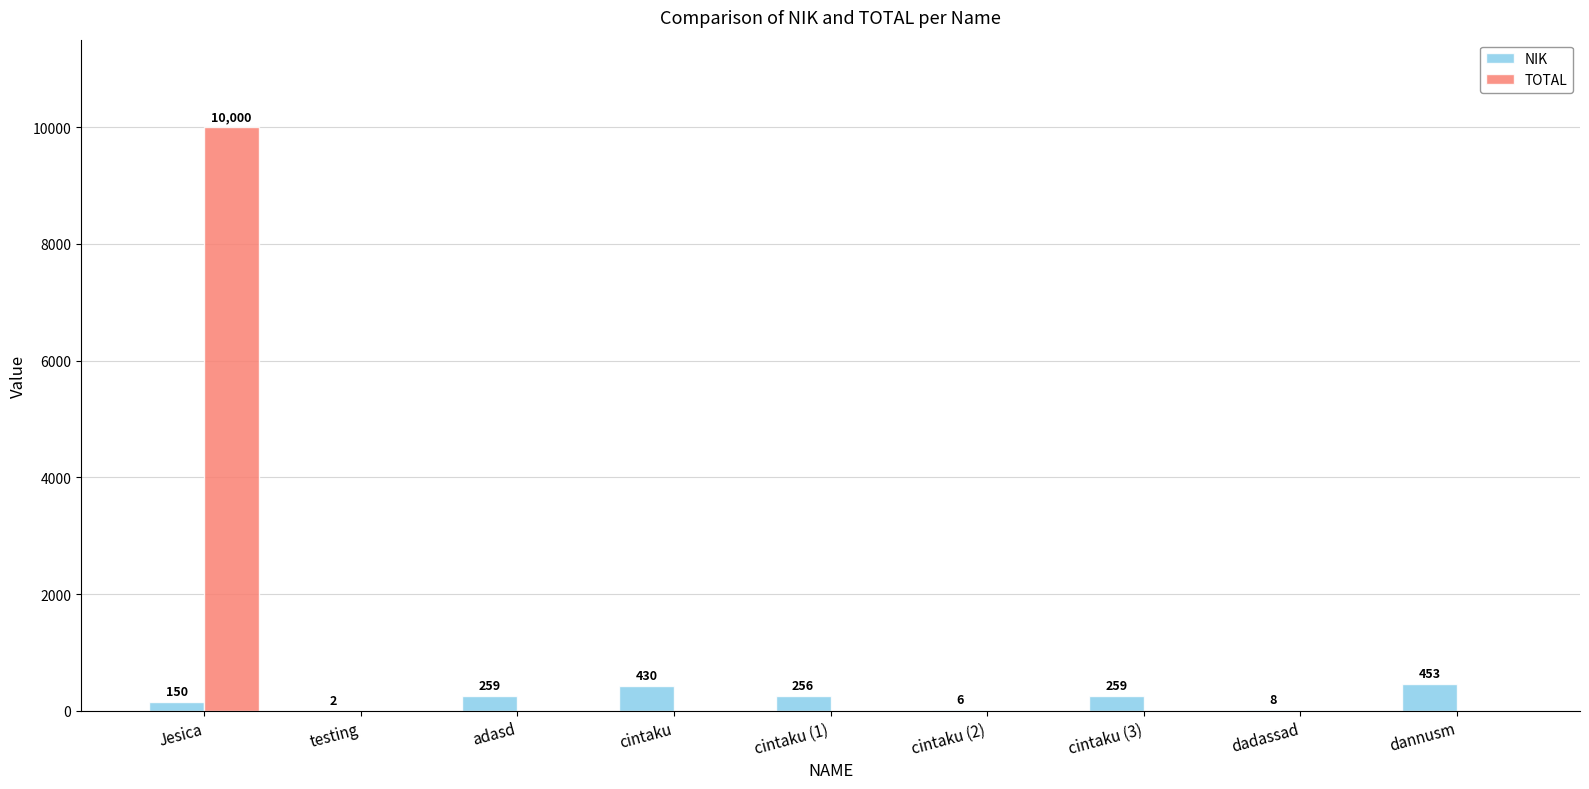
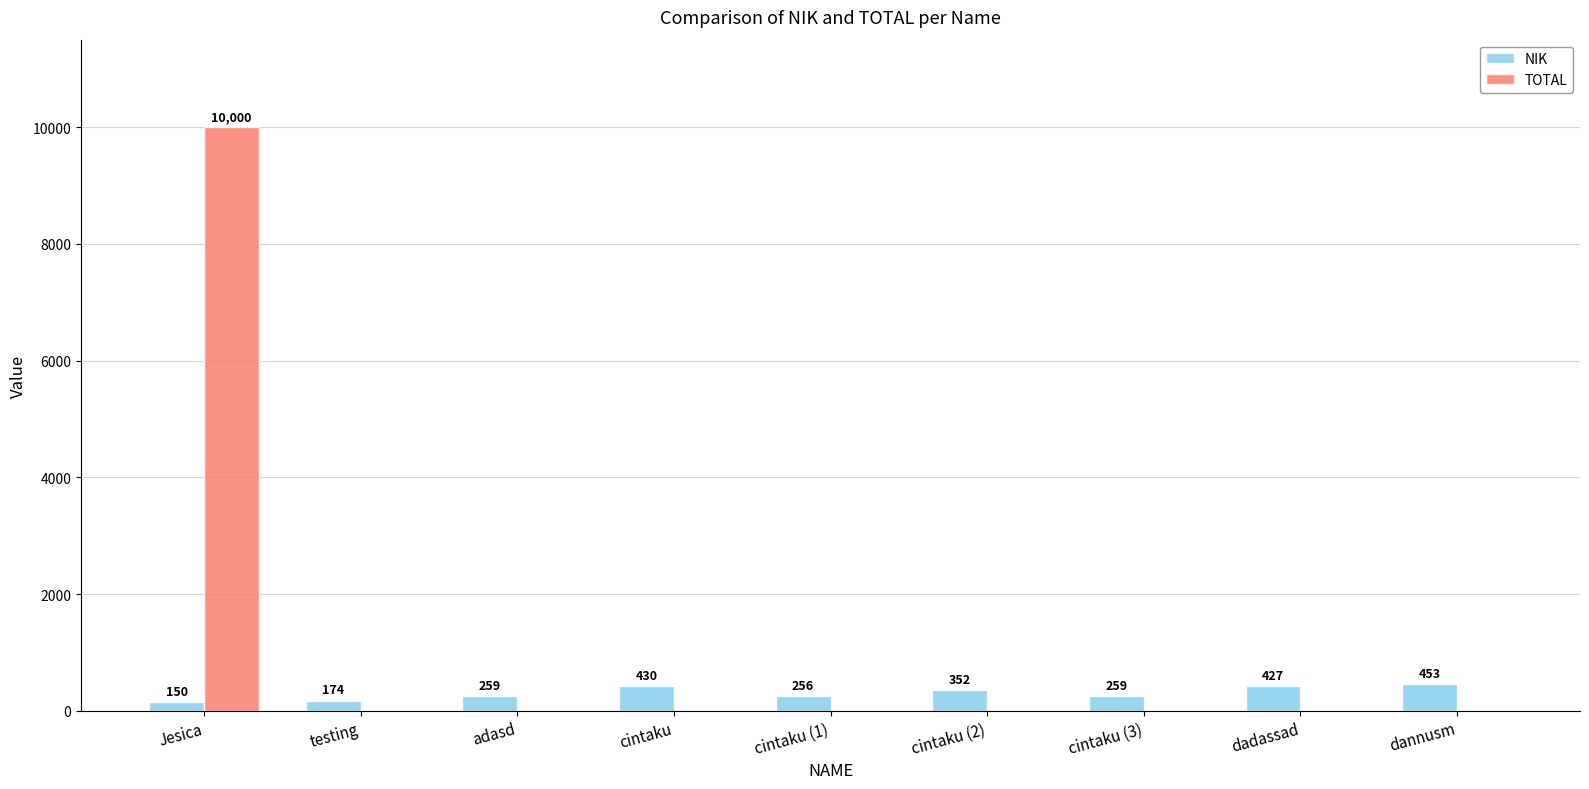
  {
    "NIK": {
      "Jesica": "150",
-     "testing": "2",
+     "testing": "174",
      "adasd": "259",
      "cintaku": "430",
      "cintaku (1)": "256",
-     "cintaku (2)": "6",
+     "cintaku (2)": "352",
      "cintaku (3)": "259",
-     "dadassad": "8",
+     "dadassad": "427",
      "dannusm": "453"
    },
    "TOTAL": {
      "Jesica": "10,000"
    }
  }
